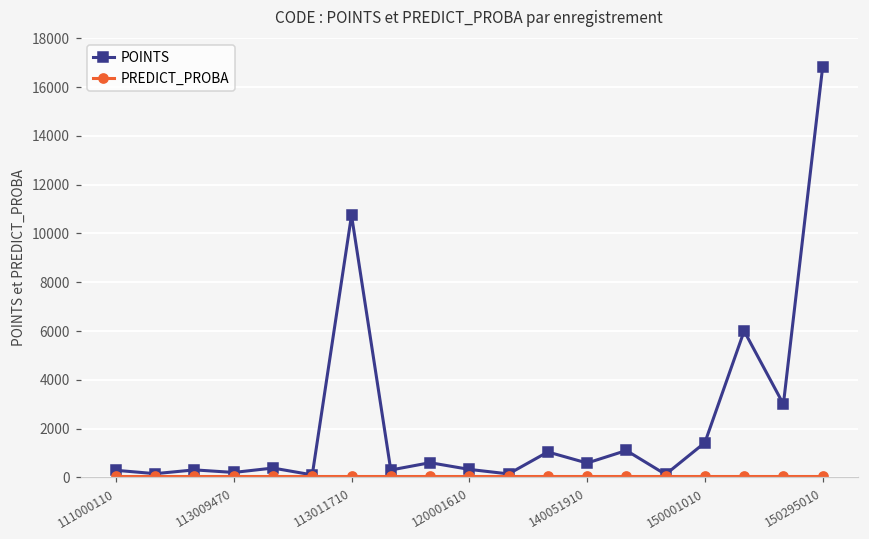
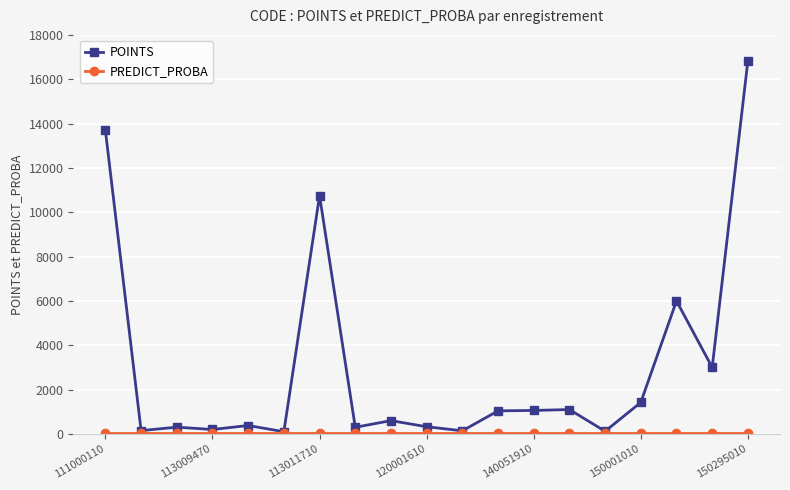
  {
    "POINTS": {
-     "111000110": 300,
+     "111000110": 13700,
      "113009470": 200,
      "113011710": 10700,
      "120001610": 300,
-     "140051910": 600,
+     "140051910": 1100,
      "150001010": 1400,
      "150295010": 16800
    },
    "PREDICT_PROBA": {
      "111000110": 100,
      "113009470": 100,
      "113011710": 100,
      "120001610": 100,
      "140051910": 100,
      "150001010": 100,
      "150295010": 100
    }
  }
